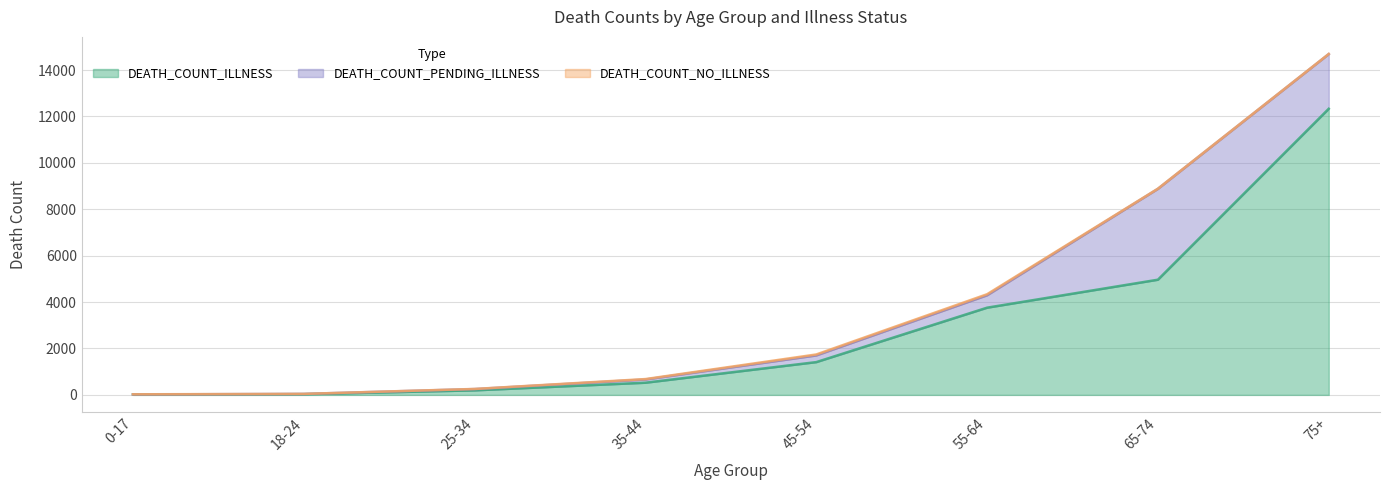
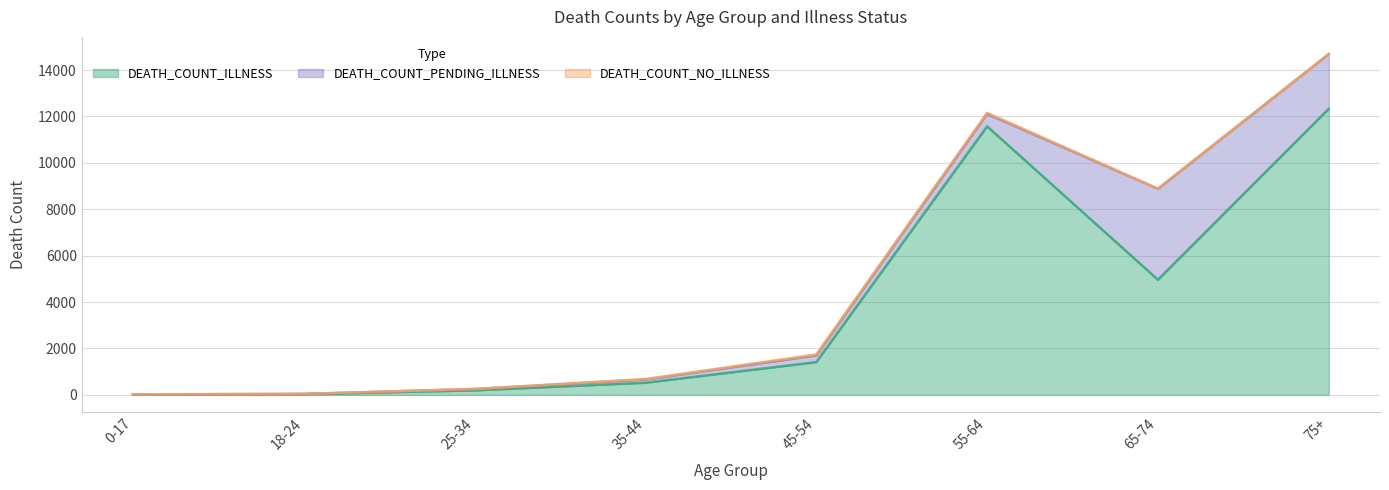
  {
    "DEATH_COUNT_ILLNESS": {
      "35-44": 500,
      "45-54": 1400,
-     "55-64": 3800,
+     "55-64": 11600,
      "65-74": 5000,
      "75+": 12300
    }
  }
